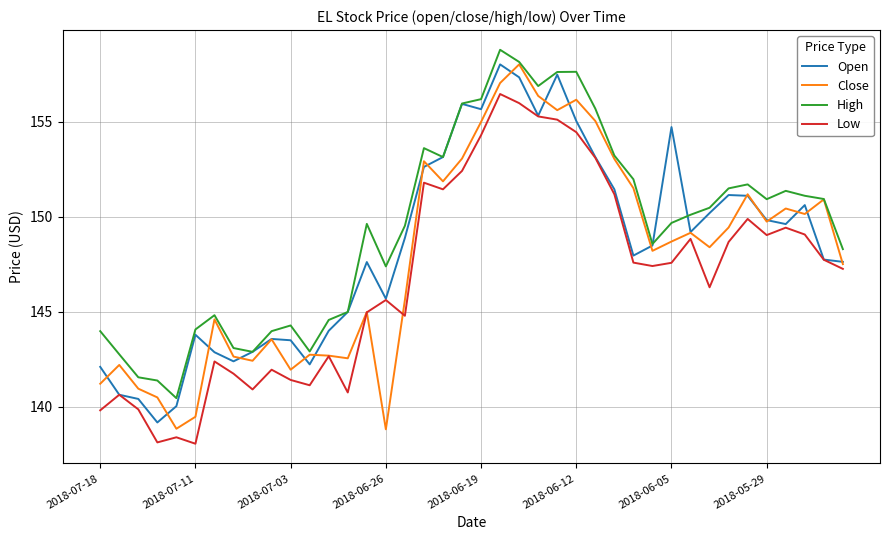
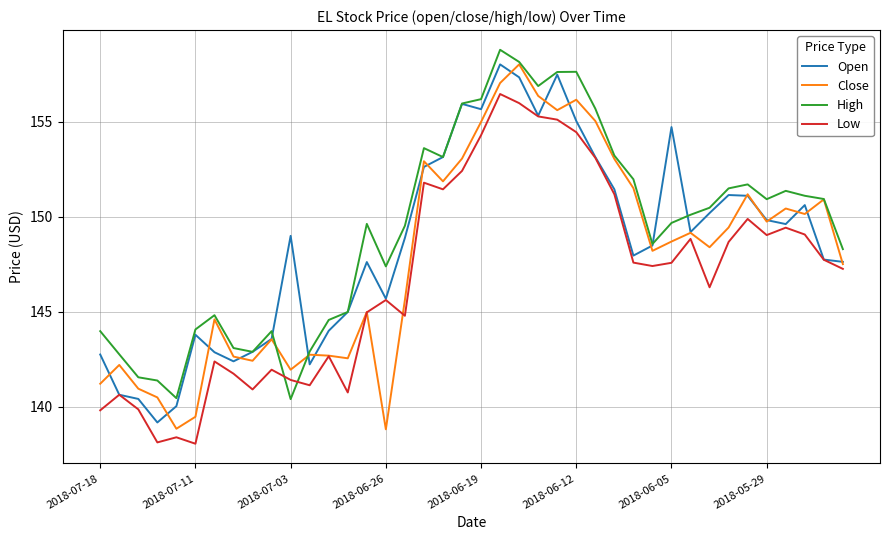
  {
    "Open": {
-     "2018-07-18": 142.1,
+     "2018-07-18": 142.8,
      "2018-07-11": 143.8,
-     "2018-07-03": 143.5,
+     "2018-07-03": 149.0,
      "2018-06-19": 155.7,
      "2018-06-12": 155.1,
      "2018-06-05": 154.7
    },
    "Close": {
      "2018-07-18": 141.2,
      "2018-07-11": 139.5,
      "2018-07-03": 142.0,
      "2018-06-26": 138.8,
      "2018-06-19": 155.0,
      "2018-06-12": 156.2,
      "2018-06-05": 148.7
    },
    "High": {
      "2018-07-18": 144.0,
      "2018-07-11": 144.1,
-     "2018-07-03": 144.3,
+     "2018-07-03": 140.4,
      "2018-06-26": 147.4,
      "2018-06-19": 156.2,
      "2018-06-12": 157.6,
      "2018-06-05": 149.7,
      "2018-05-29": 150.9
    },
    "Low": {
      "2018-07-18": 139.8,
      "2018-07-11": 138.1,
      "2018-07-03": 141.4,
      "2018-06-19": 154.3,
      "2018-06-12": 154.5,
      "2018-06-05": 147.6,
      "2018-05-29": 149.0
    }
  }
